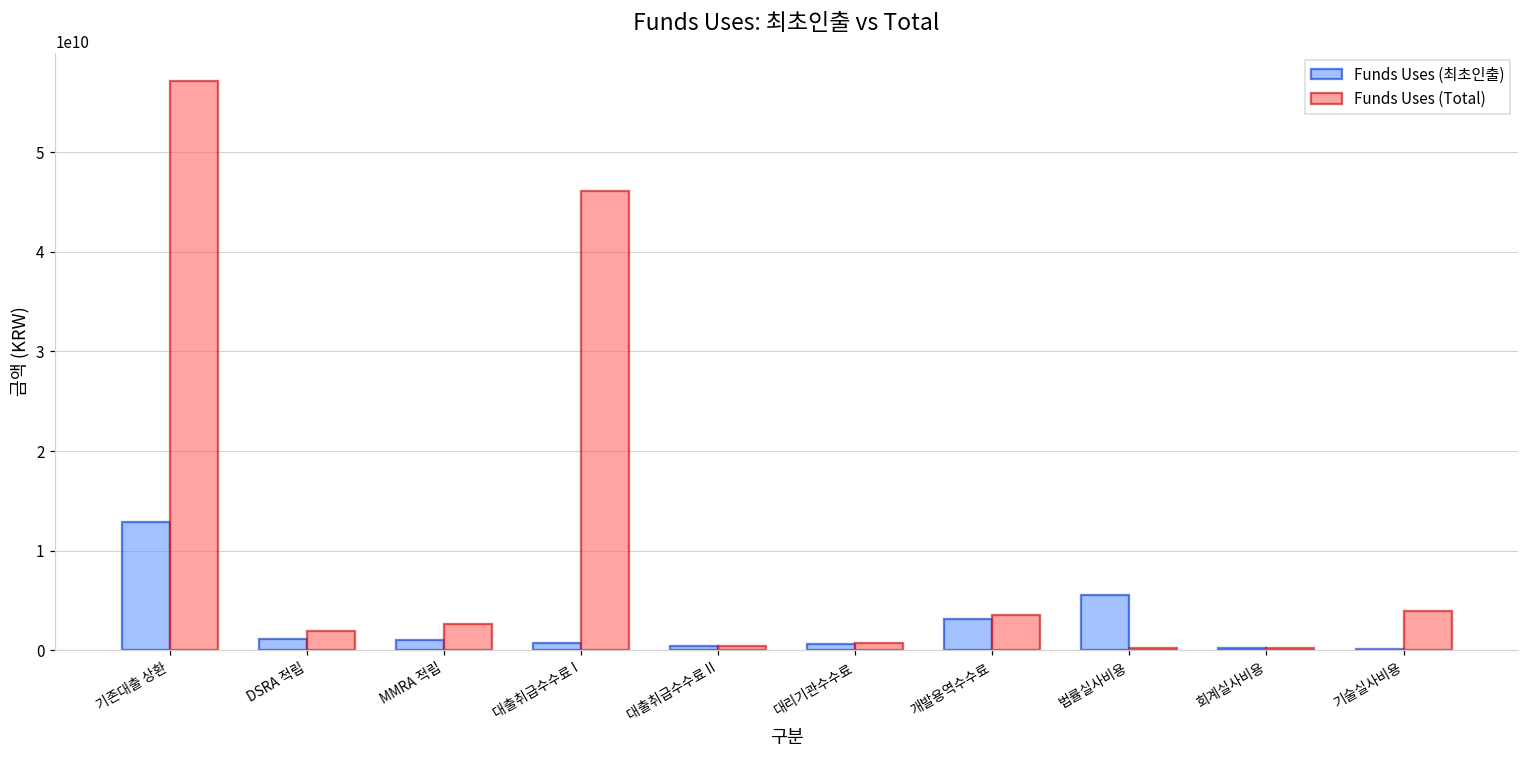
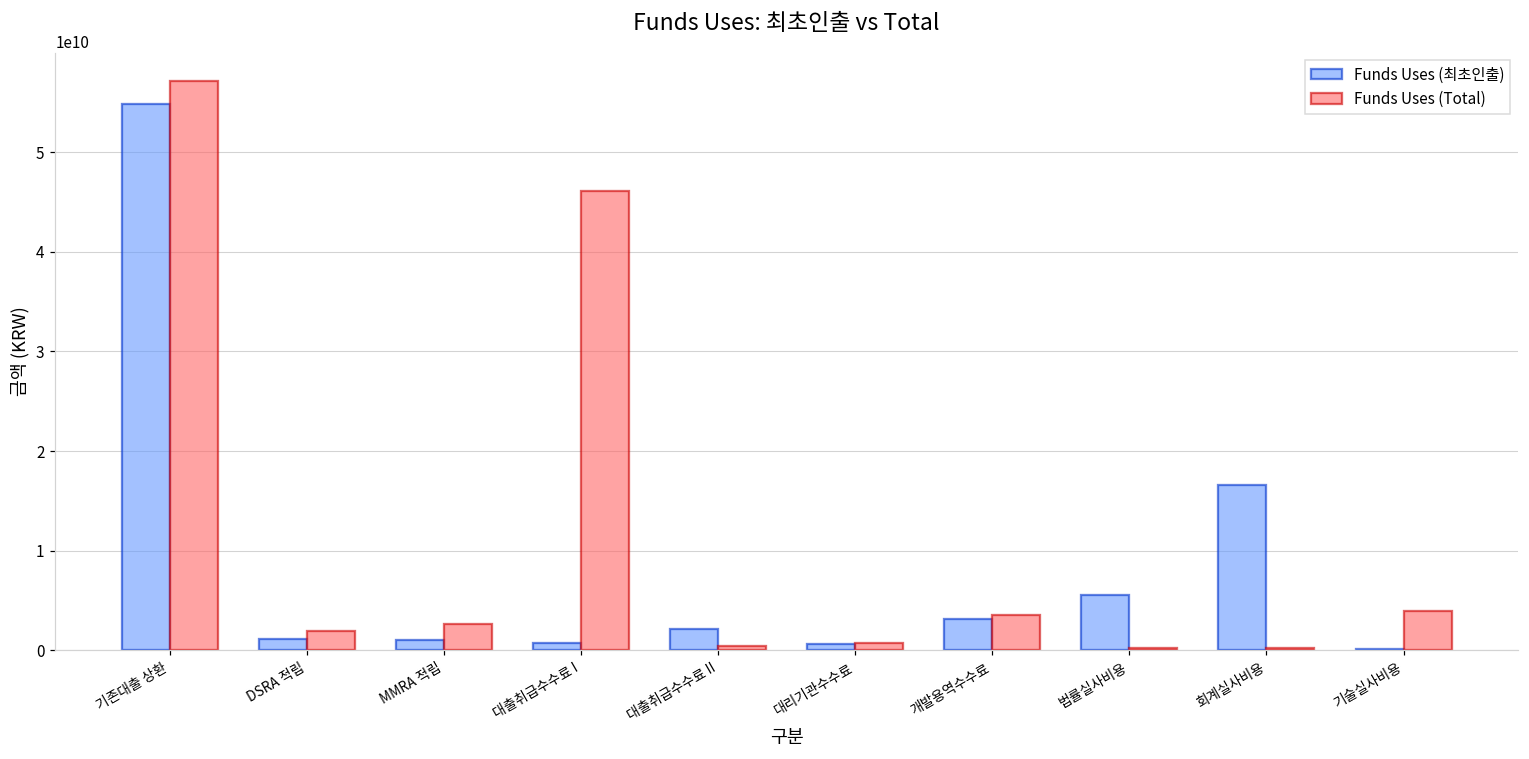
  {
    "Funds Uses (최초인출)": {
-     "기존대출 상환": 13000000000,
+     "기존대출 상환": 55000000000,
      "DSRA 적립": 1000000000,
      "MMRA 적립": 1000000000,
      "대출취급수수료 I": 1000000000,
-     "대출취급수수료 II": 0,
+     "대출취급수수료 II": 2000000000,
      "대리기관수수료": 1000000000,
      "개발용역수수료": 3000000000,
      "법률실사비용": 6000000000,
-     "회계실사비용": 0
+     "회계실사비용": 17000000000
    },
    "Funds Uses (Total)": {
      "기존대출 상환": 57000000000,
      "DSRA 적립": 2000000000,
      "MMRA 적립": 3000000000,
      "대출취급수수료 I": 46000000000,
      "대출취급수수료 II": 0,
      "대리기관수수료": 1000000000,
      "개발용역수수료": 4000000000,
      "기술실사비용": 4000000000
    }
  }
